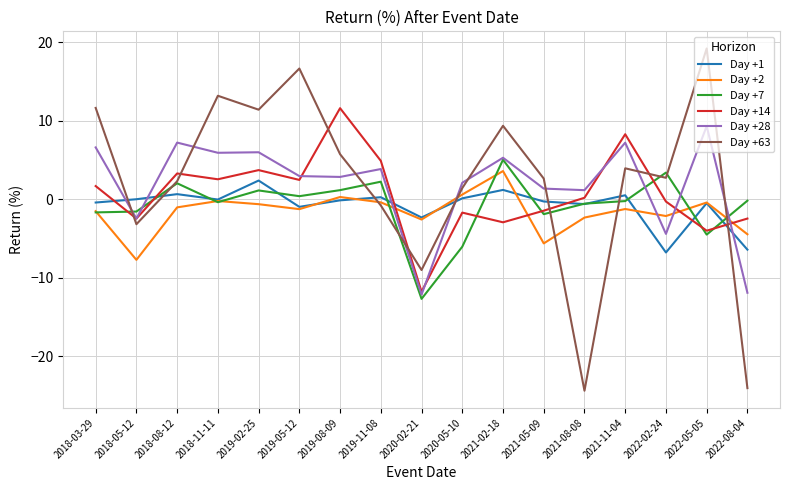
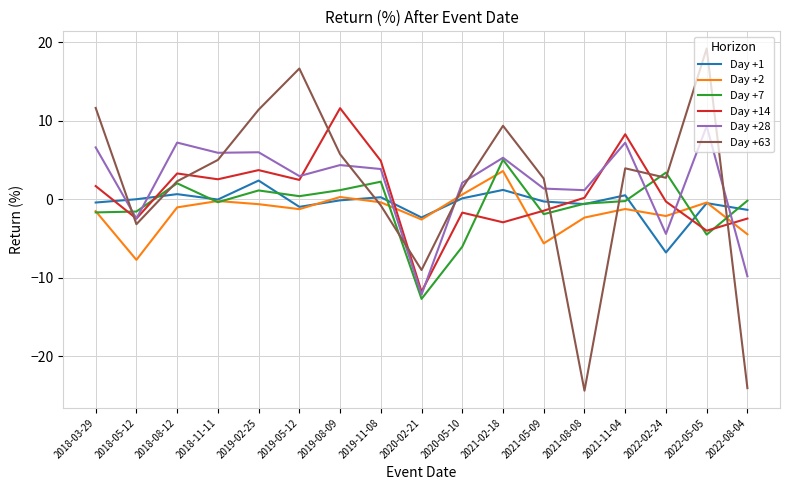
  {
    "Day +1": {
      "2018-03-29": 0,
      "2018-05-12": 0,
      "2018-08-12": 1,
      "2019-02-25": 2,
      "2019-08-09": 0,
      "2019-11-08": 0,
      "2020-05-10": 0,
      "2021-02-18": 1,
      "2021-05-09": 0,
      "2021-11-04": 1,
      "2022-02-24": -7,
-     "2022-08-04": -6
+     "2022-08-04": -1
    },
    "Day +2": {
      "2018-05-12": -8,
      "2018-08-12": -1,
      "2019-02-25": -1,
      "2019-08-09": 0,
      "2019-11-08": 0,
      "2020-05-10": 1,
      "2021-02-18": 4,
      "2021-05-09": -6,
      "2021-08-08": -2,
      "2021-11-04": -1,
      "2022-02-24": -2,
      "2022-08-04": -4
    },
    "Day +7": {
      "2018-05-12": -2,
      "2019-02-25": 1,
      "2019-05-12": 0,
      "2019-08-09": 1,
      "2019-11-08": 2,
      "2020-02-21": -13,
      "2020-05-10": -6,
      "2021-05-09": -2,
      "2021-11-04": 0,
      "2022-02-24": 3,
      "2022-05-05": -5,
      "2022-08-04": 0
    },
    "Day +14": {
      "2018-03-29": 2,
      "2018-08-12": 3,
      "2018-11-11": 3,
      "2019-02-25": 4,
      "2019-05-12": 2,
      "2019-08-09": 12,
      "2019-11-08": 5,
      "2020-02-21": -12,
      "2020-05-10": -2,
      "2021-02-18": -3,
      "2021-05-09": -1,
      "2021-08-08": 0,
      "2021-11-04": 8,
      "2022-02-24": 0,
      "2022-05-05": -4,
      "2022-08-04": -2
    },
    "Day +28": {
      "2018-03-29": 7,
      "2018-08-12": 7,
      "2018-11-11": 6,
      "2019-02-25": 6,
      "2019-05-12": 3,
-     "2019-08-09": 3,
+     "2019-08-09": 4,
      "2019-11-08": 4,
      "2020-02-21": -12,
      "2020-05-10": 2,
      "2021-05-09": 1,
      "2021-08-08": 1,
      "2021-11-04": 7,
      "2022-02-24": -4,
-     "2022-08-04": -12
+     "2022-08-04": -10
    },
    "Day +63": {
      "2018-03-29": 12,
      "2018-05-12": -3,
-     "2018-11-11": 13,
+     "2018-11-11": 5,
      "2019-02-25": 11,
      "2019-05-12": 17,
      "2019-08-09": 6,
      "2019-11-08": -1,
      "2020-02-21": -9,
      "2020-05-10": 1,
      "2021-02-18": 9,
      "2021-05-09": 3,
      "2021-08-08": -24,
      "2021-11-04": 4,
      "2022-02-24": 3,
      "2022-08-04": -24
    }
  }
